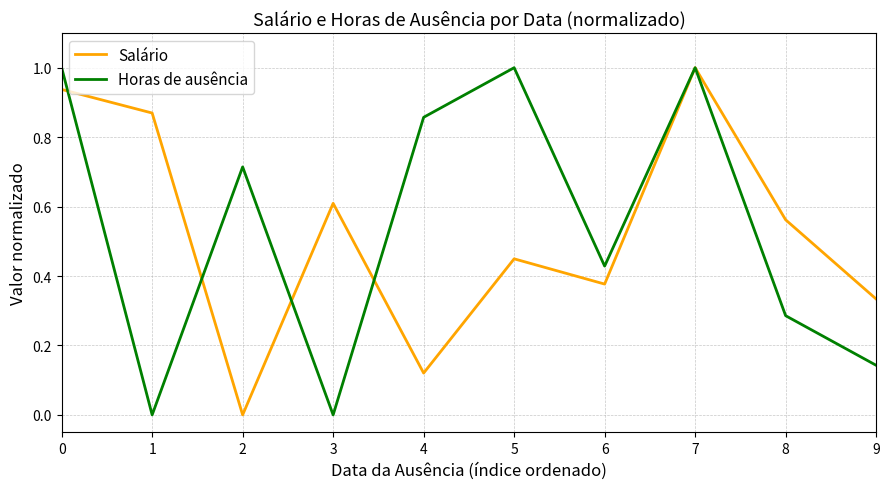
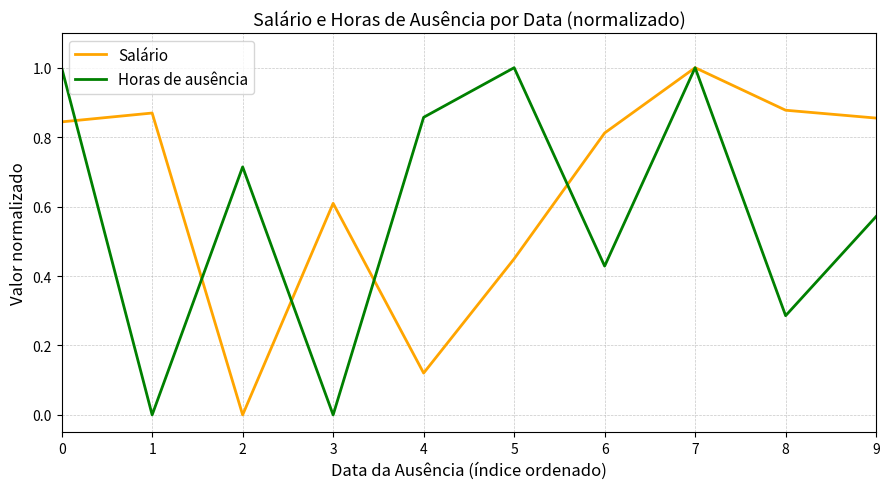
  {
    "Salário": {
-     "0": 0.94,
+     "0": 0.84,
      "1": 0.87,
      "2": 0.00,
      "3": 0.61,
      "4": 0.12,
      "5": 0.45,
-     "6": 0.38,
-     "8": 0.56,
-     "9": 0.33
+     "6": 0.81,
+     "8": 0.88,
+     "9": 0.85
    },
    "Horas de ausência": {
      "0": 1.00,
      "1": 0.00,
      "2": 0.71,
      "3": 0.00,
      "4": 0.86,
      "5": 1.00,
      "6": 0.43,
      "8": 0.29,
-     "9": 0.14
+     "9": 0.57
    }
  }
